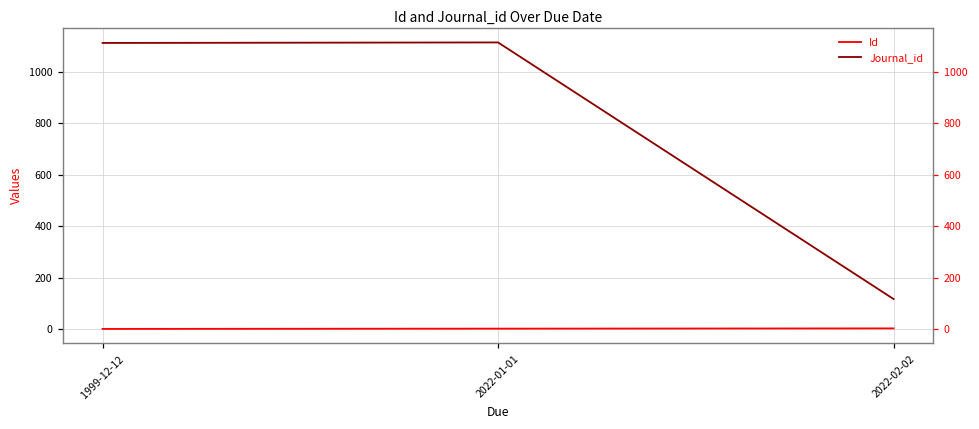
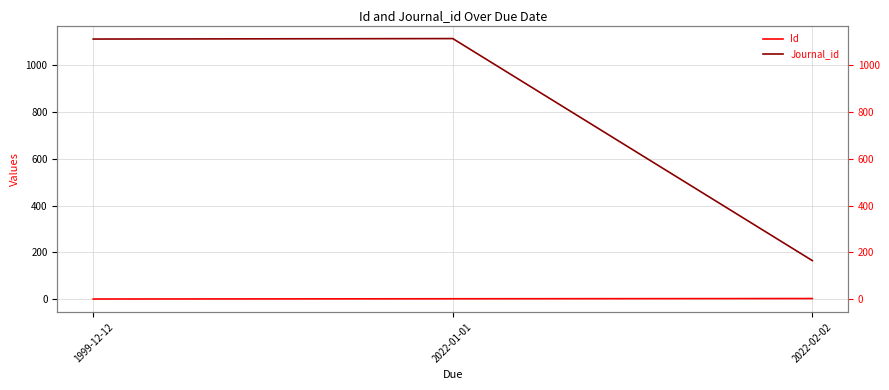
  {
    "Id": {
      "1999-12-12": 0,
      "2022-01-01": 0,
      "2022-02-02": 0
    },
    "Journal_id": {
      "1999-12-12": 1110,
      "2022-01-01": 1110,
-     "2022-02-02": 120
+     "2022-02-02": 170
    }
  }
